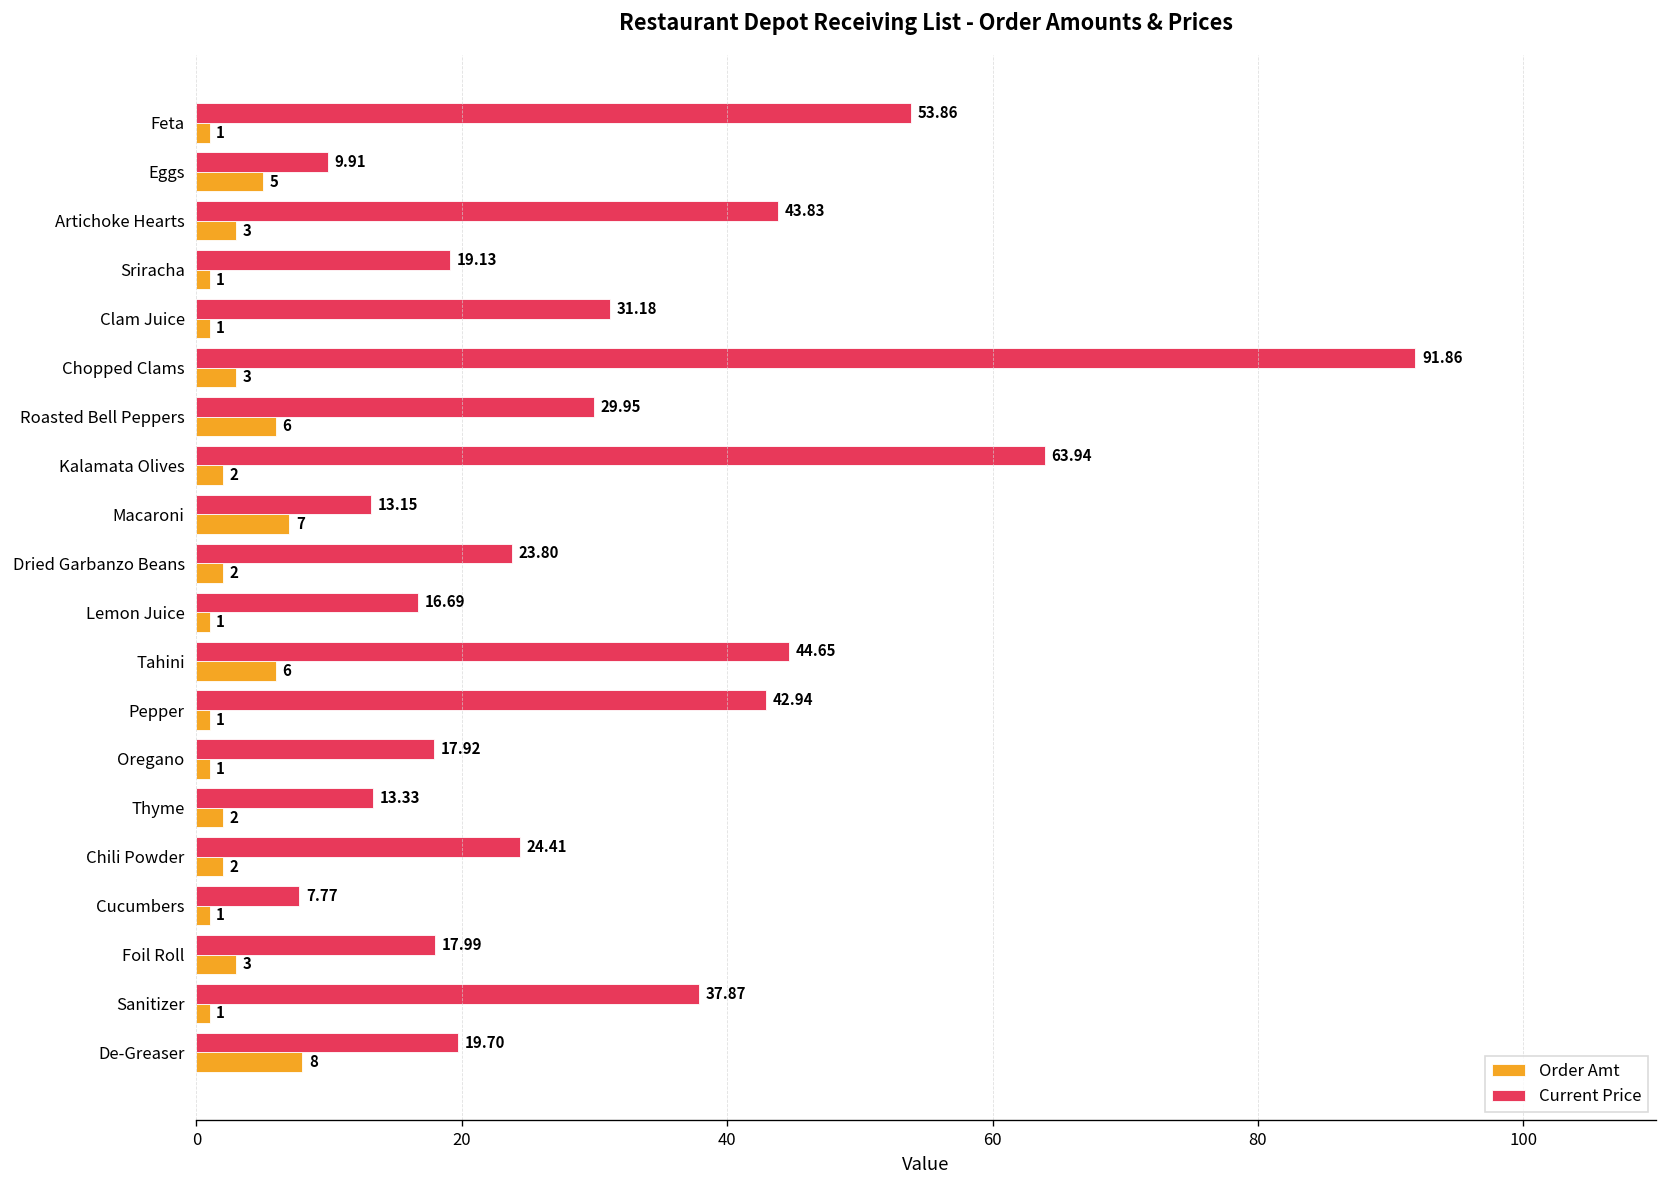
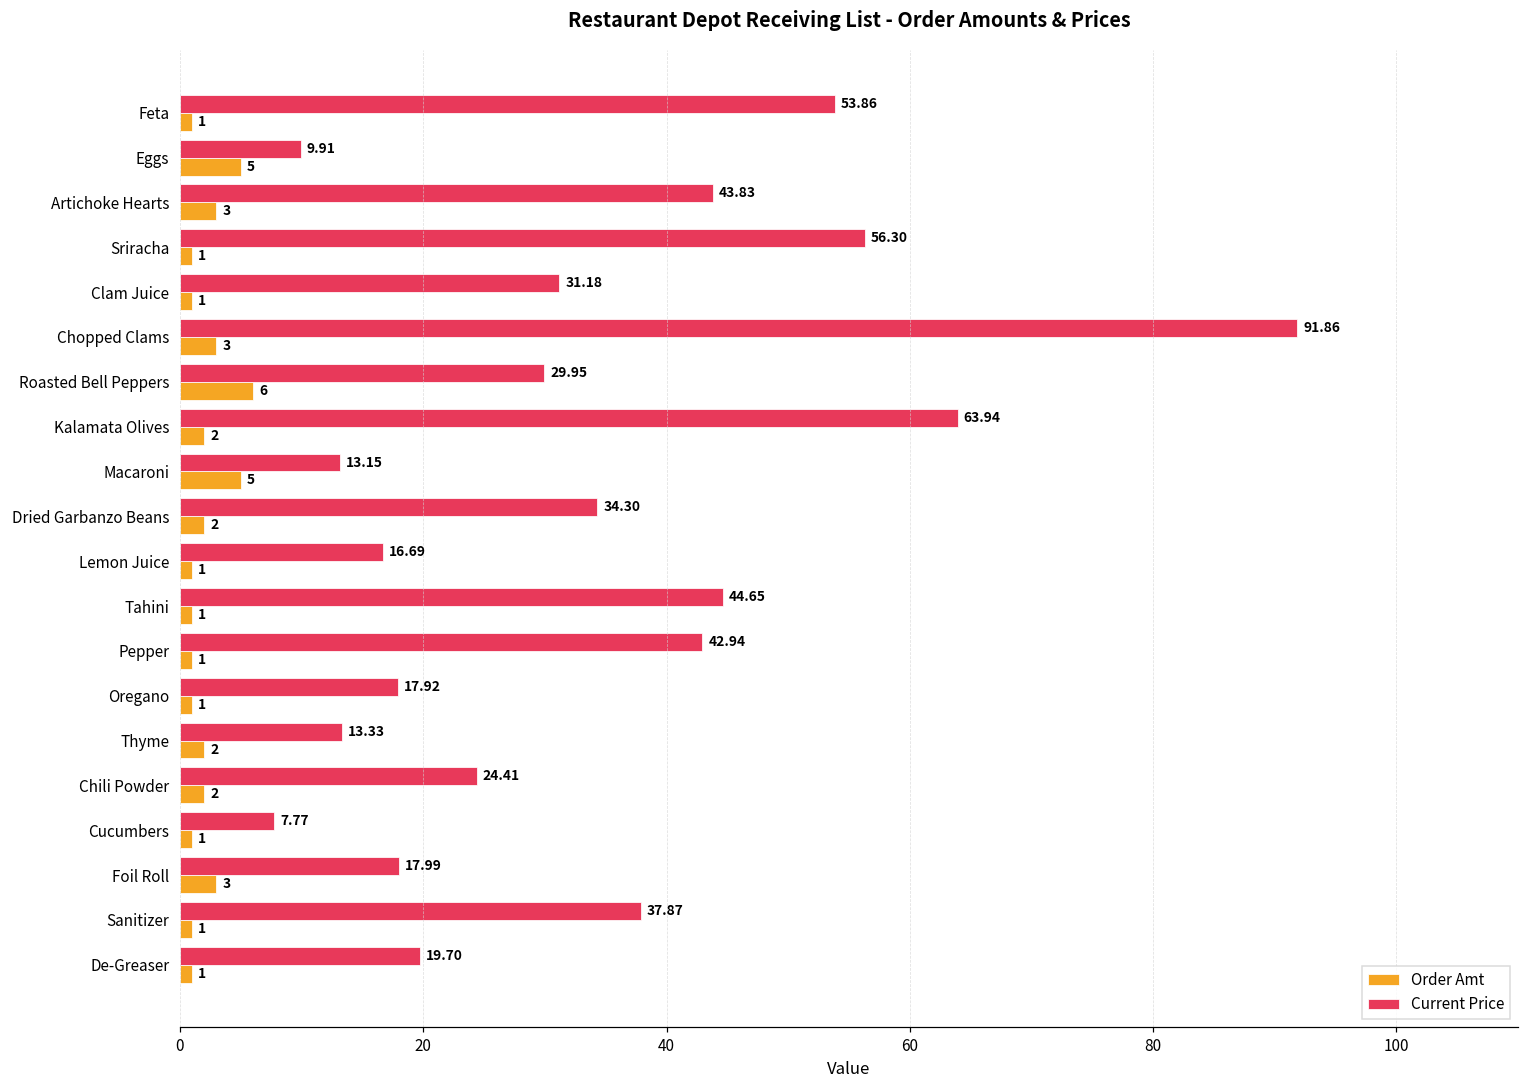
  {
    "Order Amt": {
      "Feta": 1,
      "Eggs": 5,
      "Artichoke Hearts": 3,
      "Sriracha": 1,
      "Clam Juice": 1,
      "Chopped Clams": 3,
      "Roasted Bell Peppers": 6,
      "Kalamata Olives": 2,
-     "Macaroni": 7,
+     "Macaroni": 5,
      "Dried Garbanzo Beans": 2,
      "Lemon Juice": 1,
-     "Tahini": 6,
+     "Tahini": 1,
      "Pepper": 1,
      "Oregano": 1,
      "Thyme": 2,
      "Chili Powder": 2,
      "Cucumbers": 1,
      "Foil Roll": 3,
      "Sanitizer": 1,
-     "De-Greaser": 8
+     "De-Greaser": 1
    },
    "Current Price": {
      "Feta": 53.86,
      "Eggs": 9.91,
      "Artichoke Hearts": 43.83,
-     "Sriracha": 19.13,
+     "Sriracha": 56.30,
      "Clam Juice": 31.18,
      "Chopped Clams": 91.86,
      "Roasted Bell Peppers": 29.95,
      "Kalamata Olives": 63.94,
      "Macaroni": 13.15,
-     "Dried Garbanzo Beans": 23.80,
+     "Dried Garbanzo Beans": 34.30,
      "Lemon Juice": 16.69,
      "Tahini": 44.65,
      "Pepper": 42.94,
      "Oregano": 17.92,
      "Thyme": 13.33,
      "Chili Powder": 24.41,
      "Cucumbers": 7.77,
      "Foil Roll": 17.99,
      "Sanitizer": 37.87,
      "De-Greaser": 19.70
    }
  }
